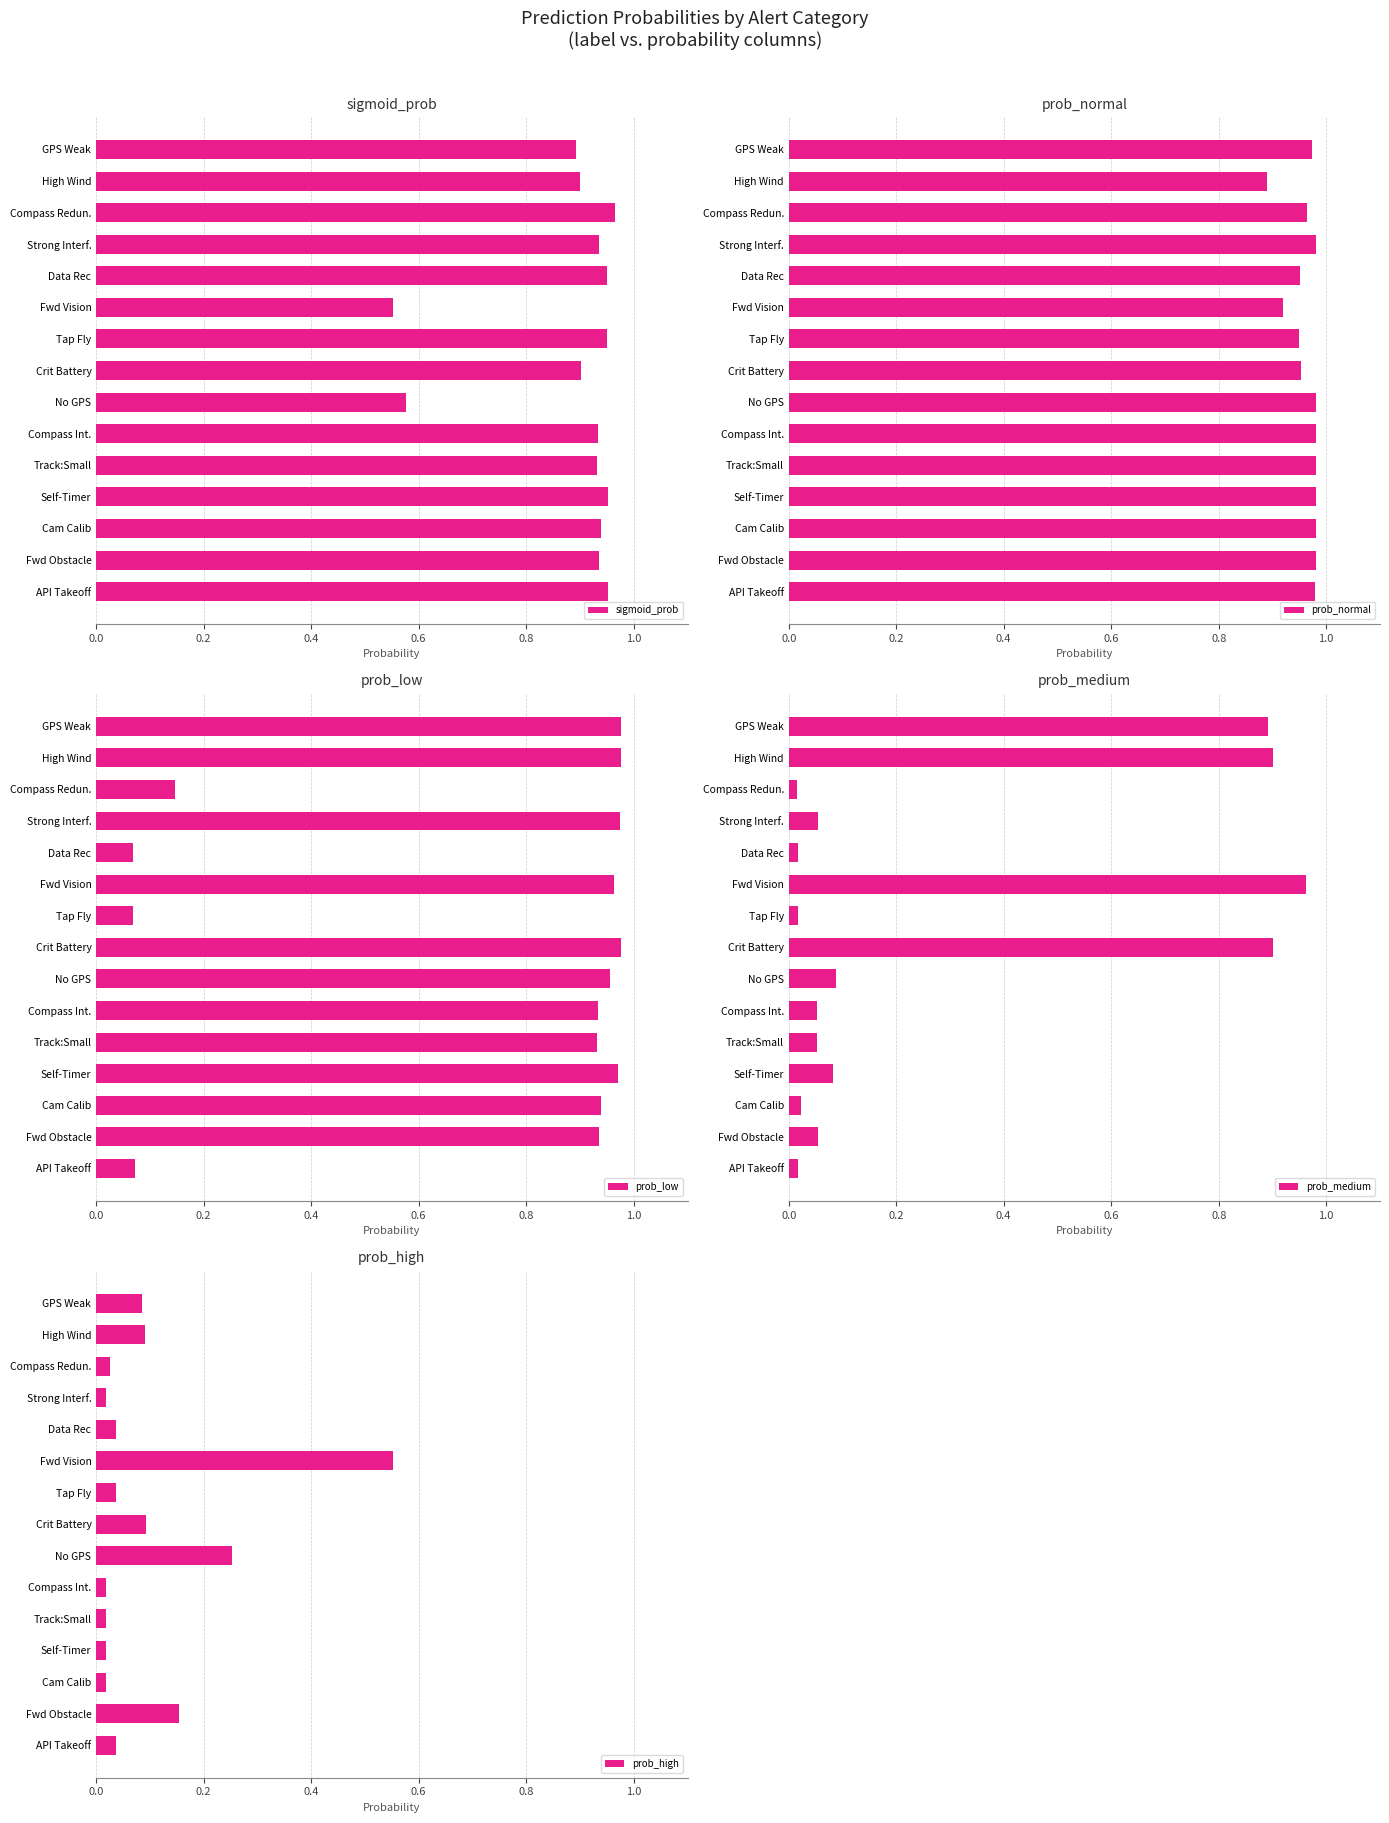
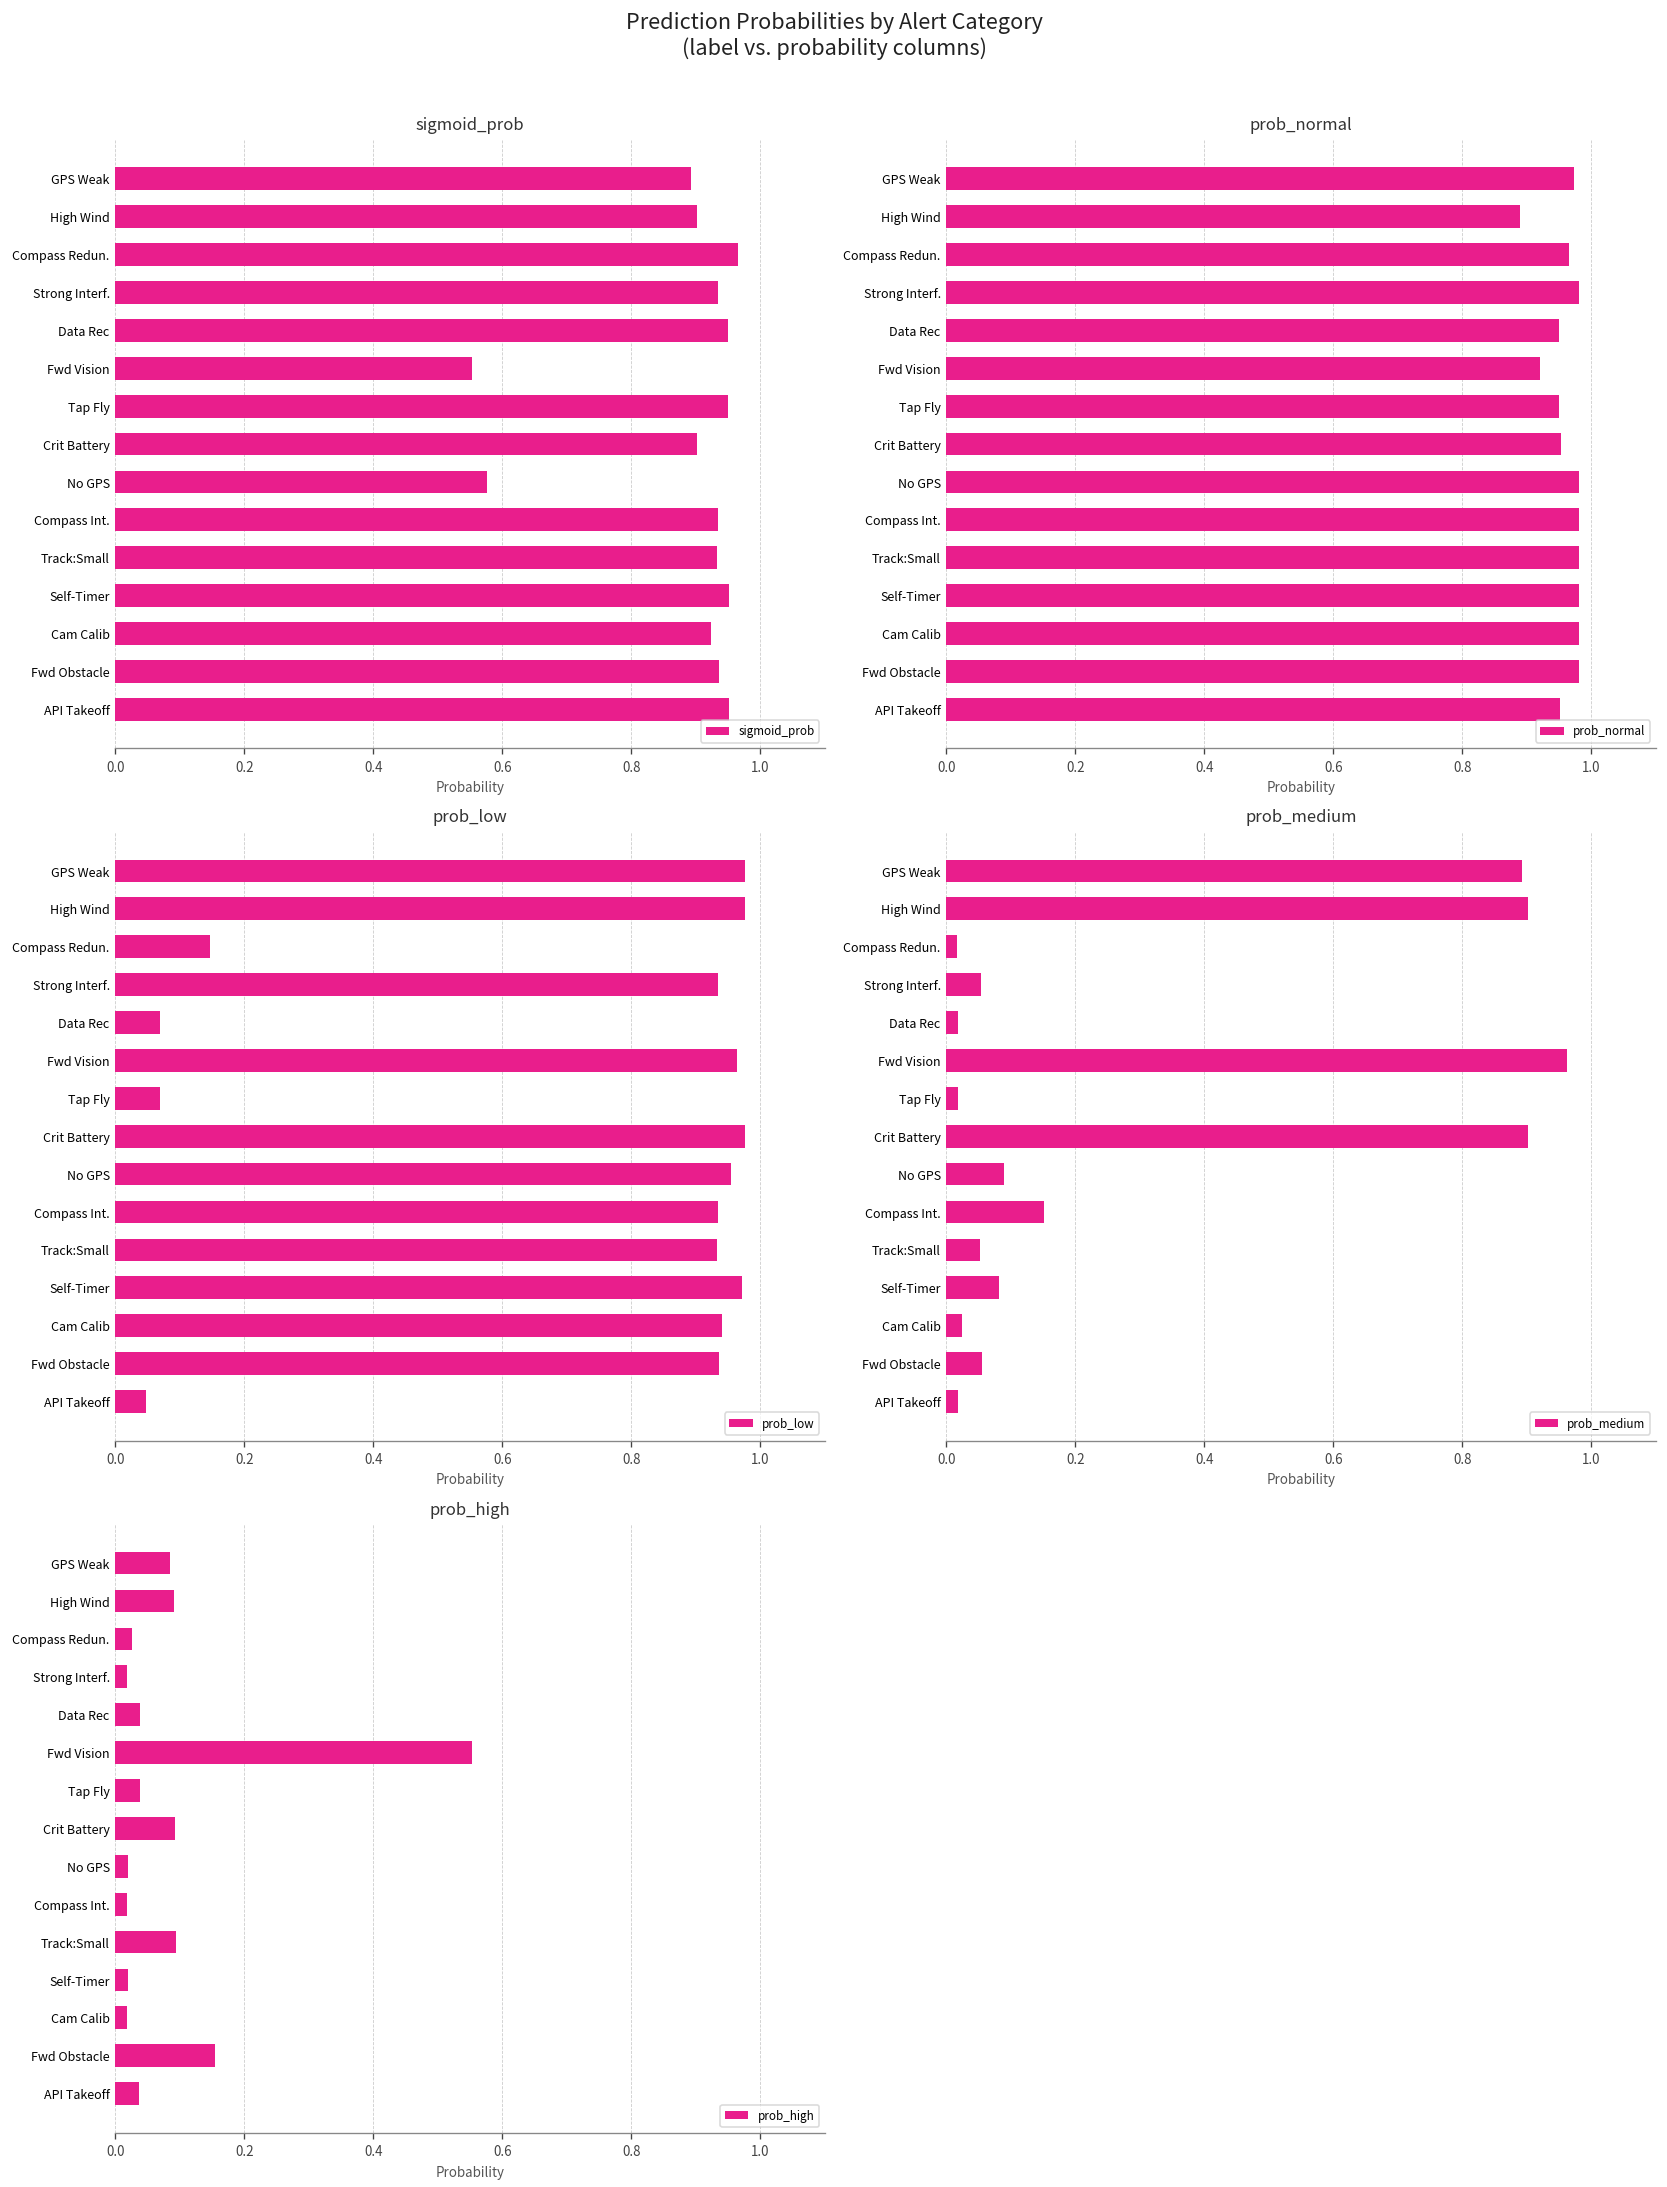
  {
    "sigmoid_prob": {
      "GPS Weak": 0.89,
      "High Wind": 0.90,
      "Compass Redun.": 0.96,
      "Strong Interf.": 0.93,
      "Data Rec": 0.95,
      "Fwd Vision": 0.55,
      "Tap Fly": 0.95,
      "Crit Battery": 0.90,
      "No GPS": 0.58,
      "Compass Int.": 0.93,
      "Track:Small": 0.93,
      "Self-Timer": 0.95,
-     "Cam Calib": 0.94,
+     "Cam Calib": 0.92,
      "Fwd Obstacle": 0.94,
      "API Takeoff": 0.95
    },
    "prob_normal": {
      "GPS Weak": 0.97,
      "High Wind": 0.89,
      "Compass Redun.": 0.96,
      "Strong Interf.": 0.98,
      "Data Rec": 0.95,
      "Fwd Vision": 0.92,
      "Tap Fly": 0.95,
      "Crit Battery": 0.95,
      "No GPS": 0.98,
      "Compass Int.": 0.98,
      "Track:Small": 0.98,
      "Self-Timer": 0.98,
      "Cam Calib": 0.98,
      "Fwd Obstacle": 0.98,
-     "API Takeoff": 0.98
+     "API Takeoff": 0.95
    },
    "prob_low": {
      "GPS Weak": 0.98,
      "High Wind": 0.98,
      "Compass Redun.": 0.15,
-     "Strong Interf.": 0.97,
+     "Strong Interf.": 0.93,
      "Data Rec": 0.07,
      "Fwd Vision": 0.96,
      "Tap Fly": 0.07,
      "Crit Battery": 0.98,
      "No GPS": 0.95,
      "Compass Int.": 0.93,
      "Track:Small": 0.93,
      "Self-Timer": 0.97,
      "Cam Calib": 0.94,
      "Fwd Obstacle": 0.94,
-     "API Takeoff": 0.07
+     "API Takeoff": 0.05
    },
    "prob_medium": {
      "GPS Weak": 0.89,
      "High Wind": 0.90,
      "Compass Redun.": 0.02,
      "Strong Interf.": 0.05,
      "Data Rec": 0.02,
      "Fwd Vision": 0.96,
      "Tap Fly": 0.02,
      "Crit Battery": 0.90,
      "No GPS": 0.09,
-     "Compass Int.": 0.05,
+     "Compass Int.": 0.15,
      "Track:Small": 0.05,
      "Self-Timer": 0.08,
      "Cam Calib": 0.02,
      "Fwd Obstacle": 0.06,
      "API Takeoff": 0.02
    },
    "prob_high": {
      "GPS Weak": 0.08,
      "High Wind": 0.09,
      "Compass Redun.": 0.02,
      "Strong Interf.": 0.02,
      "Data Rec": 0.04,
      "Fwd Vision": 0.55,
      "Tap Fly": 0.04,
      "Crit Battery": 0.09,
-     "No GPS": 0.25,
+     "No GPS": 0.02,
      "Compass Int.": 0.02,
-     "Track:Small": 0.02,
+     "Track:Small": 0.09,
      "Self-Timer": 0.02,
      "Cam Calib": 0.02,
      "Fwd Obstacle": 0.15,
      "API Takeoff": 0.04
    }
  }
